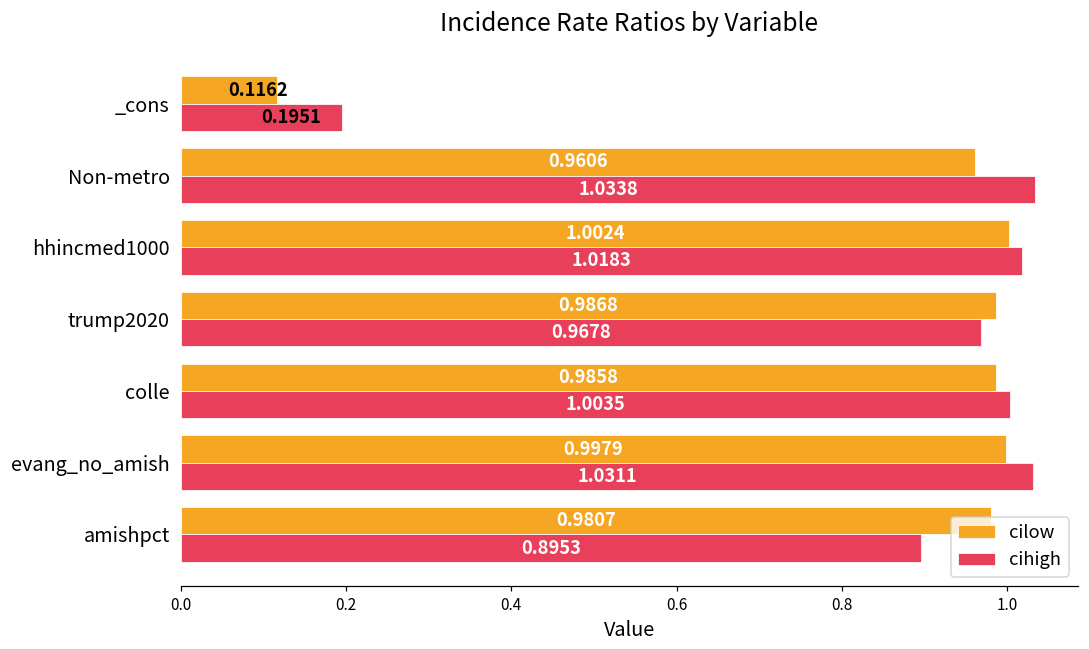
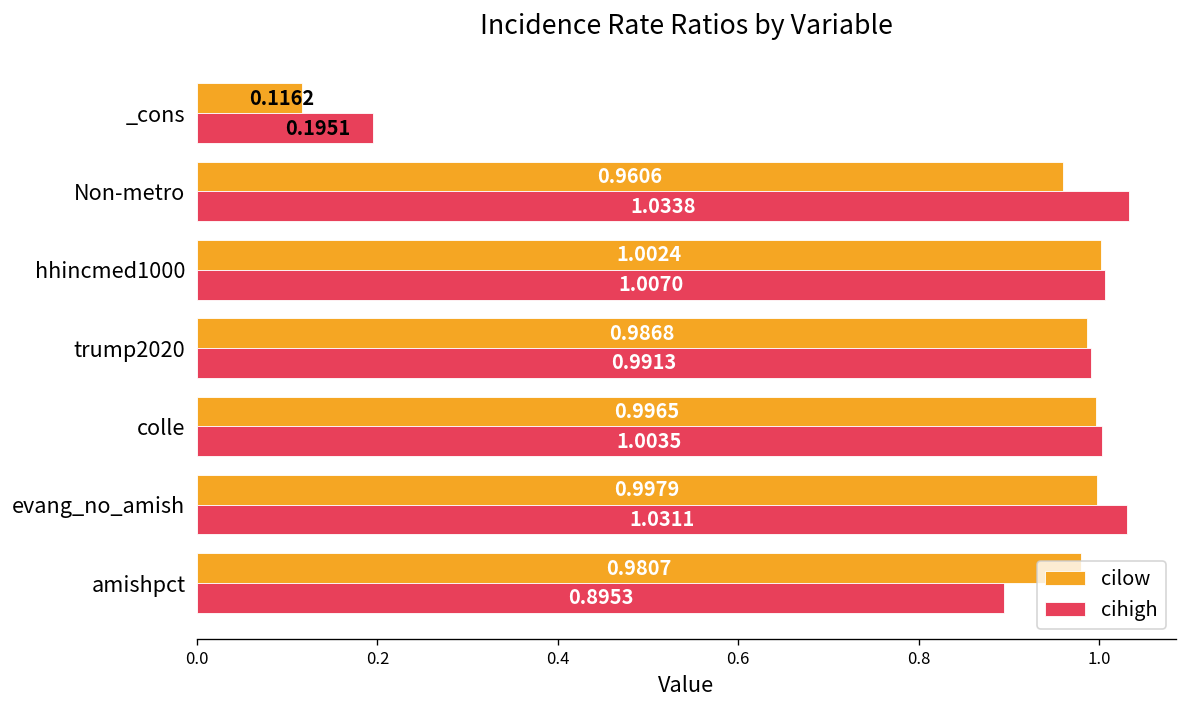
  {
    "cilow": {
      "_cons": 0.1162,
      "Non-metro": 0.9606,
      "hhincmed1000": 1.0024,
      "trump2020": 0.9868,
-     "colle": 0.9858,
+     "colle": 0.9965,
      "evang_no_amish": 0.9979
    },
    "cihigh": {
      "_cons": 0.1951,
      "Non-metro": 1.0338,
-     "hhincmed1000": 1.0183,
-     "trump2020": 0.9678,
+     "hhincmed1000": 1.0070,
+     "trump2020": 0.9913,
      "colle": 1.0035,
      "evang_no_amish": 1.0311,
      "amishpct": 0.8953
    }
  }
